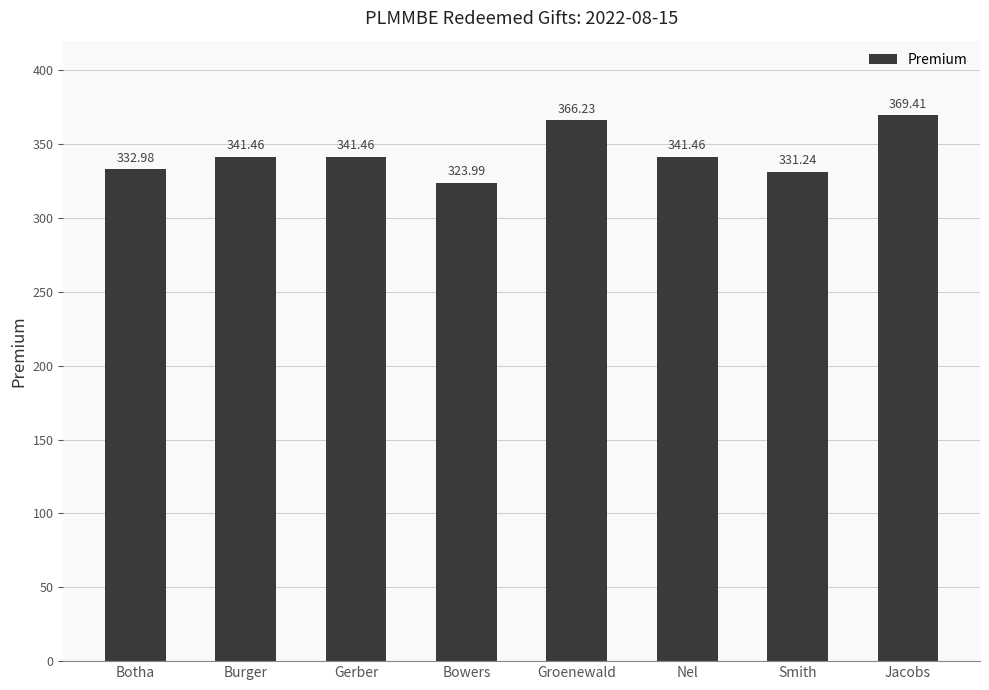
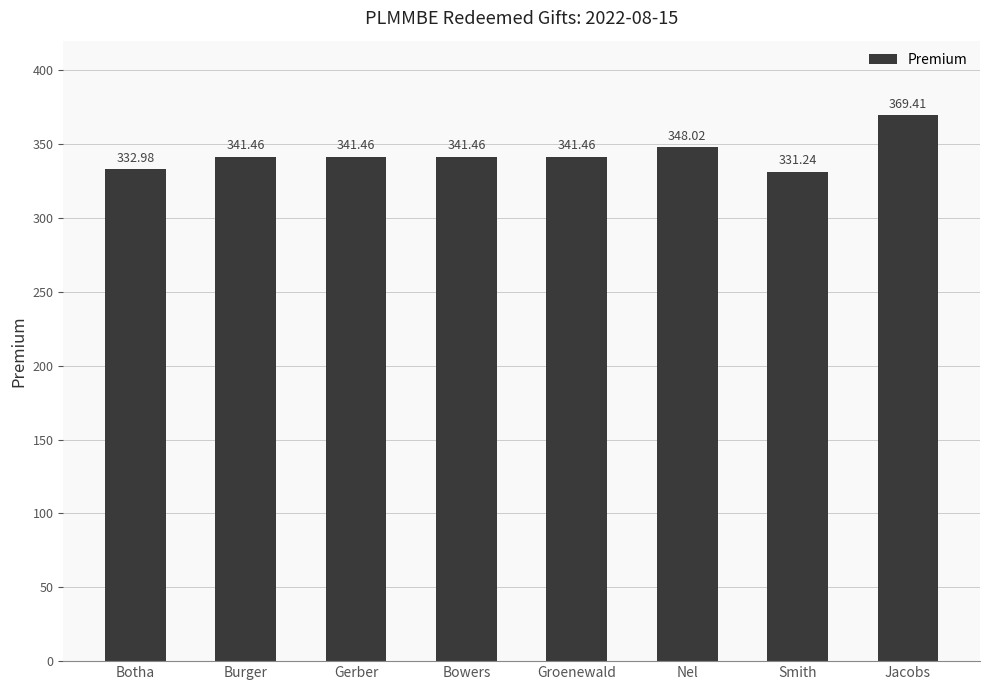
  {
    "Botha": 332.98,
    "Burger": 341.46,
    "Gerber": 341.46,
-   "Bowers": 323.99,
-   "Groenewald": 366.23,
-   "Nel": 341.46,
+   "Bowers": 341.46,
+   "Groenewald": 341.46,
+   "Nel": 348.02,
    "Smith": 331.24,
    "Jacobs": 369.41
  }
